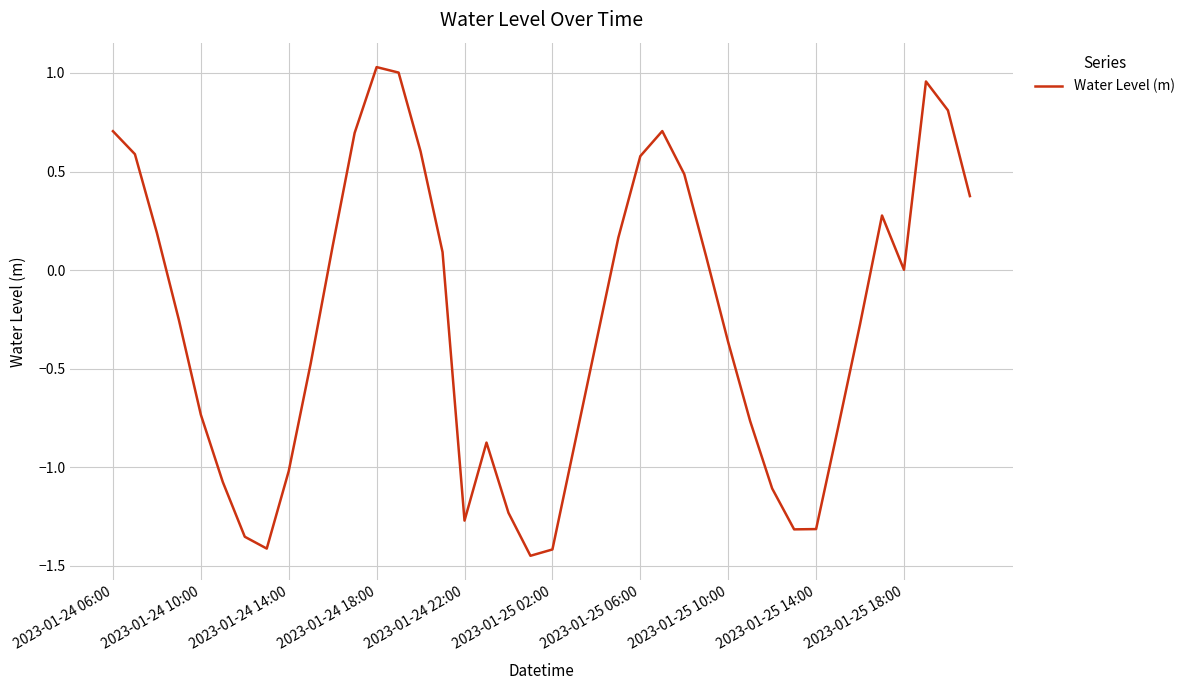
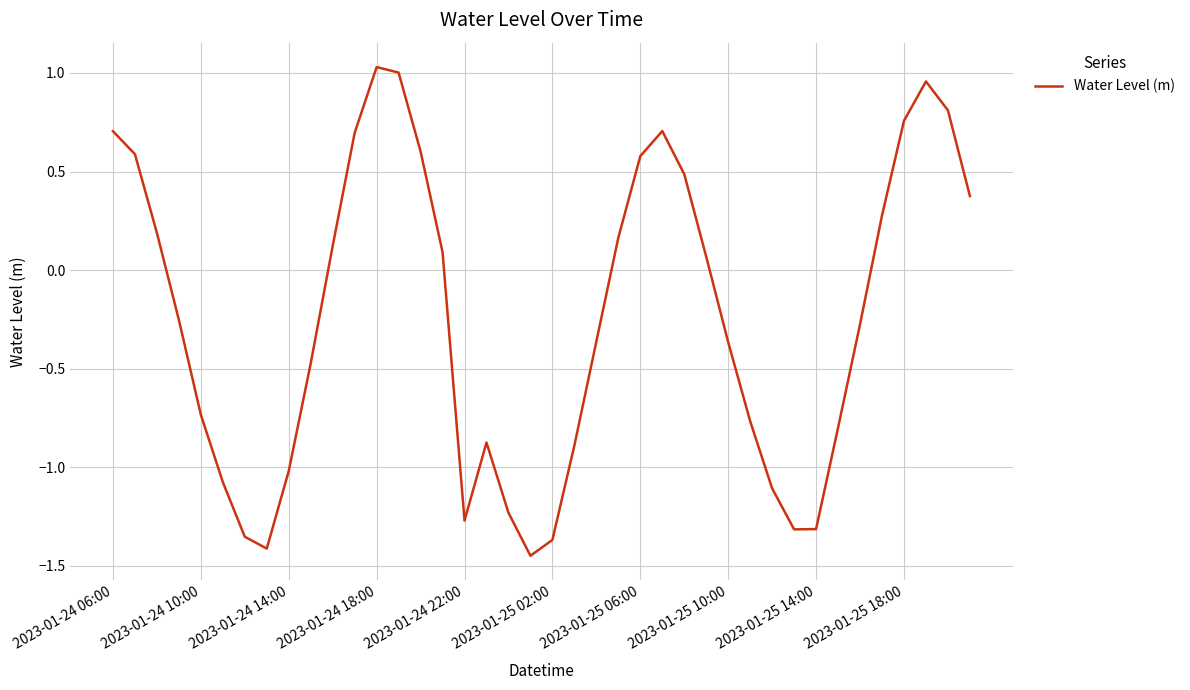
  {
    "2023-01-24 06:00": 0.70,
    "2023-01-24 10:00": -0.73,
    "2023-01-24 14:00": -1.02,
    "2023-01-24 18:00": 1.03,
    "2023-01-24 22:00": -1.27,
-   "2023-01-25 02:00": -1.42,
+   "2023-01-25 02:00": -1.37,
    "2023-01-25 06:00": 0.58,
    "2023-01-25 10:00": -0.37,
    "2023-01-25 14:00": -1.31,
-   "2023-01-25 18:00": 0.00
+   "2023-01-25 18:00": 0.76
  }
